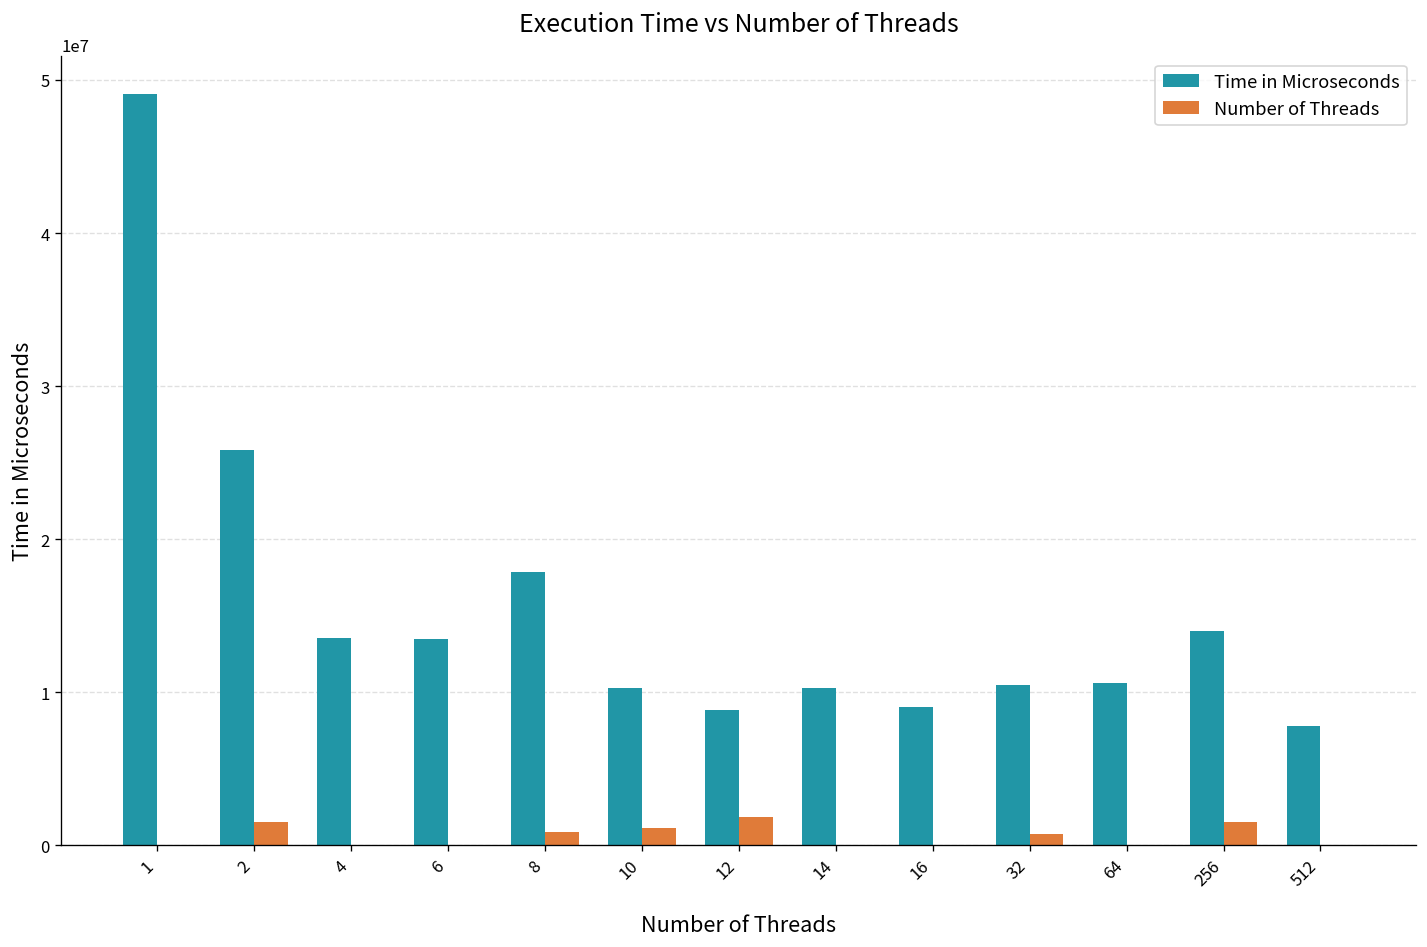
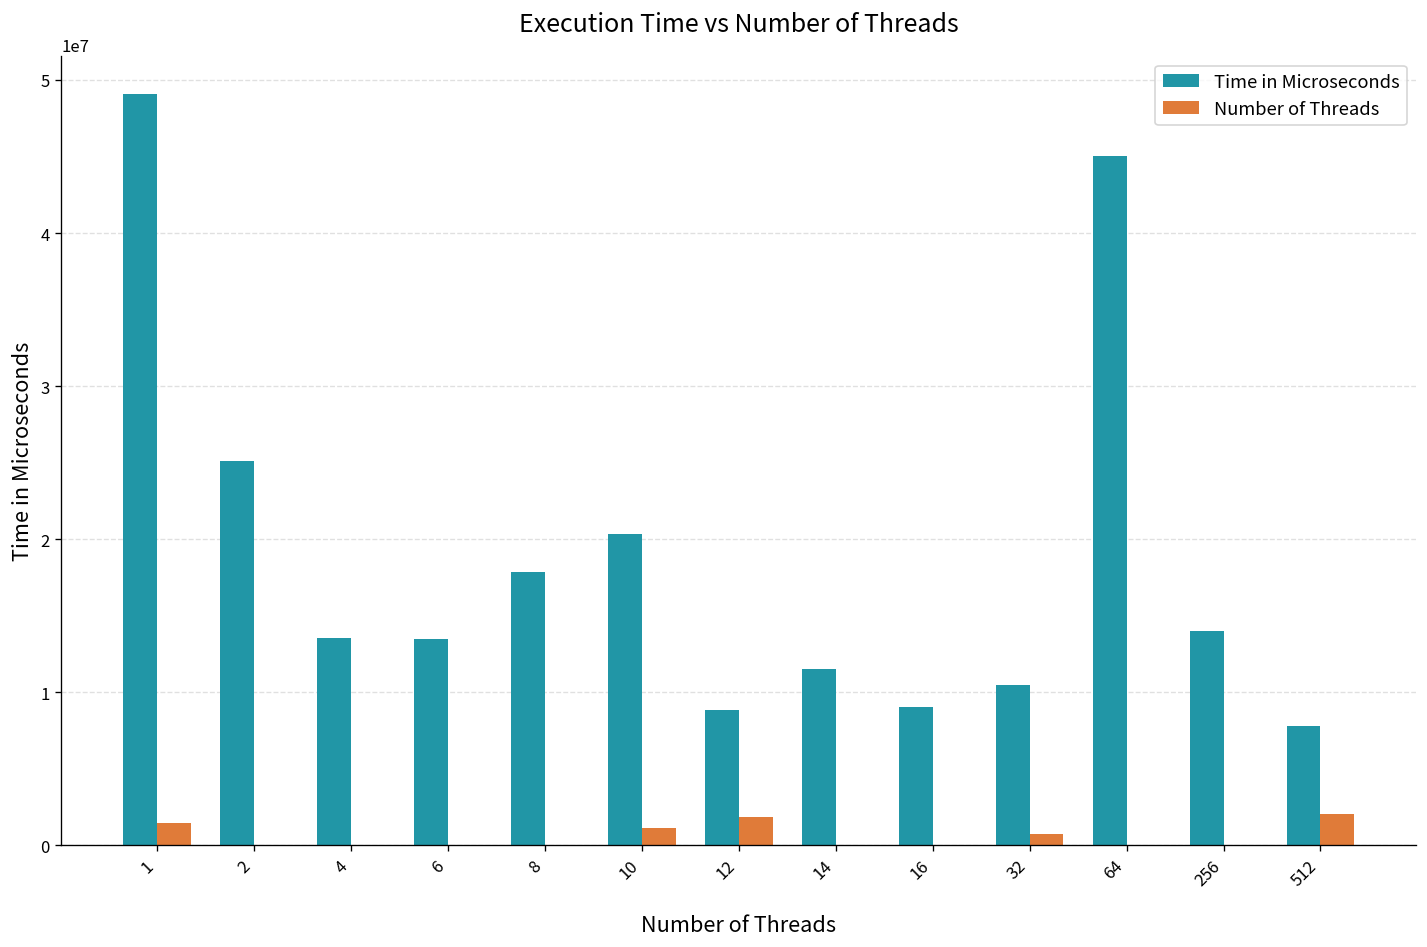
  {
    "Time in Microseconds": {
      "1": 49100000,
-     "2": 25800000,
+     "2": 25100000,
      "4": 13500000,
      "6": 13400000,
      "8": 17800000,
-     "10": 10200000,
+     "10": 20300000,
      "12": 8800000,
-     "14": 10300000,
+     "14": 11500000,
      "16": 9000000,
      "32": 10500000,
-     "64": 10600000,
+     "64": 45000000,
      "256": 14000000,
      "512": 7800000
    },
    "Number of Threads": {
-     "1": 0,
-     "2": 1500000,
-     "8": 800000,
+     "1": 1500000,
+     "2": 0,
+     "8": 0,
      "10": 1100000,
      "12": 1900000,
      "32": 700000,
-     "256": 1500000,
-     "512": 0
+     "256": 0,
+     "512": 2000000
    }
  }
